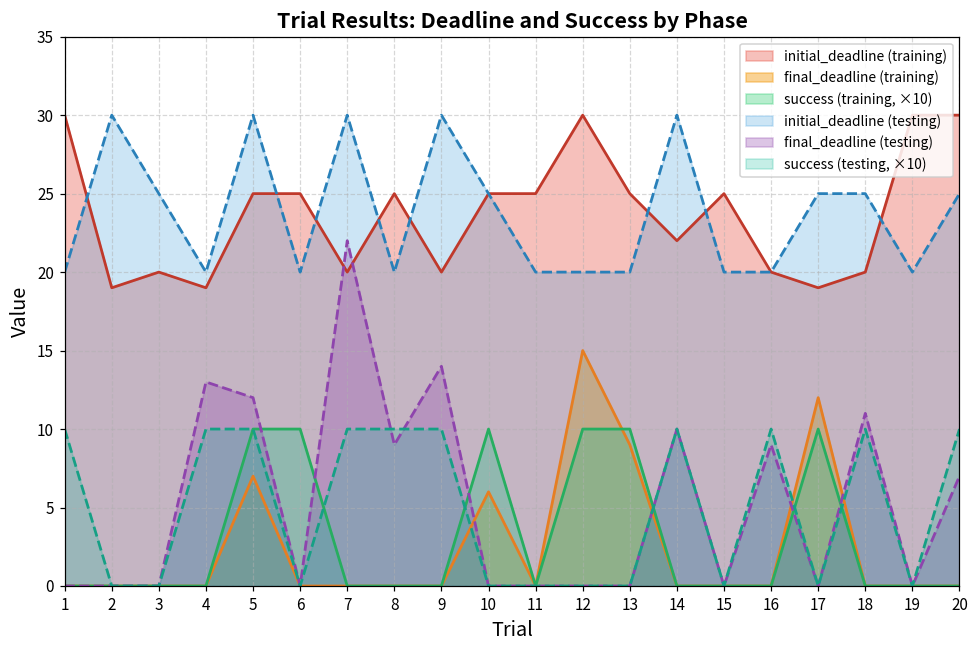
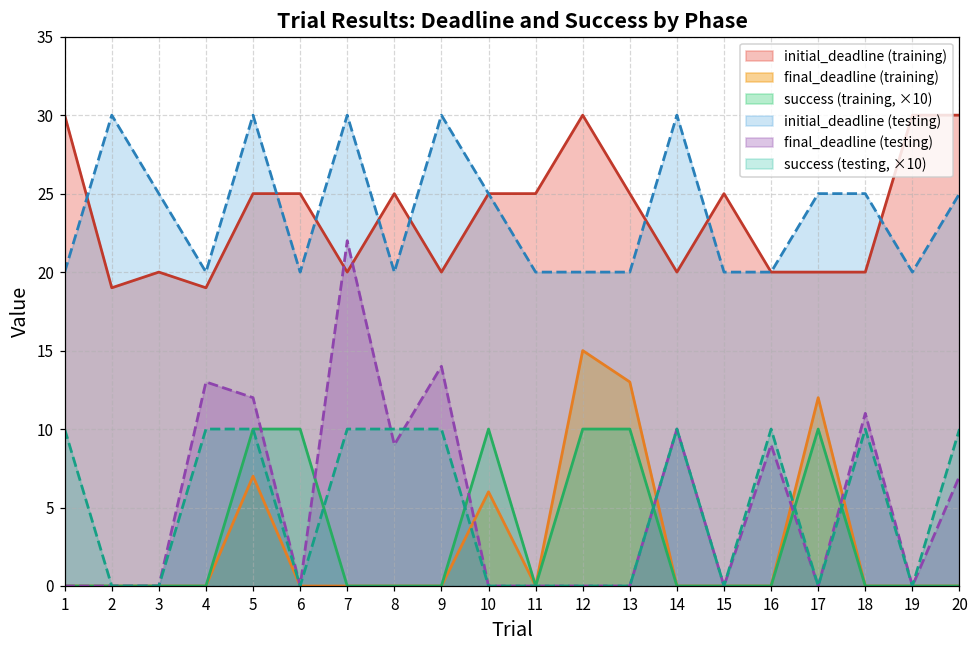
  {
    "initial_deadline (training)": {
      "1": 30,
      "2": 19,
      "3": 20,
      "4": 19,
      "5": 25,
      "6": 25,
      "7": 20,
      "8": 25,
      "9": 20,
      "11": 25,
      "12": 30,
      "13": 25,
-     "14": 22,
+     "14": 20,
      "15": 25,
-     "17": 19,
+     "17": 20,
      "18": 20,
      "20": 30
    },
    "final_deadline (training)": {
      "5": 7,
      "10": 6,
      "12": 15,
-     "13": 9,
+     "13": 13,
      "17": 12
    }
  }
